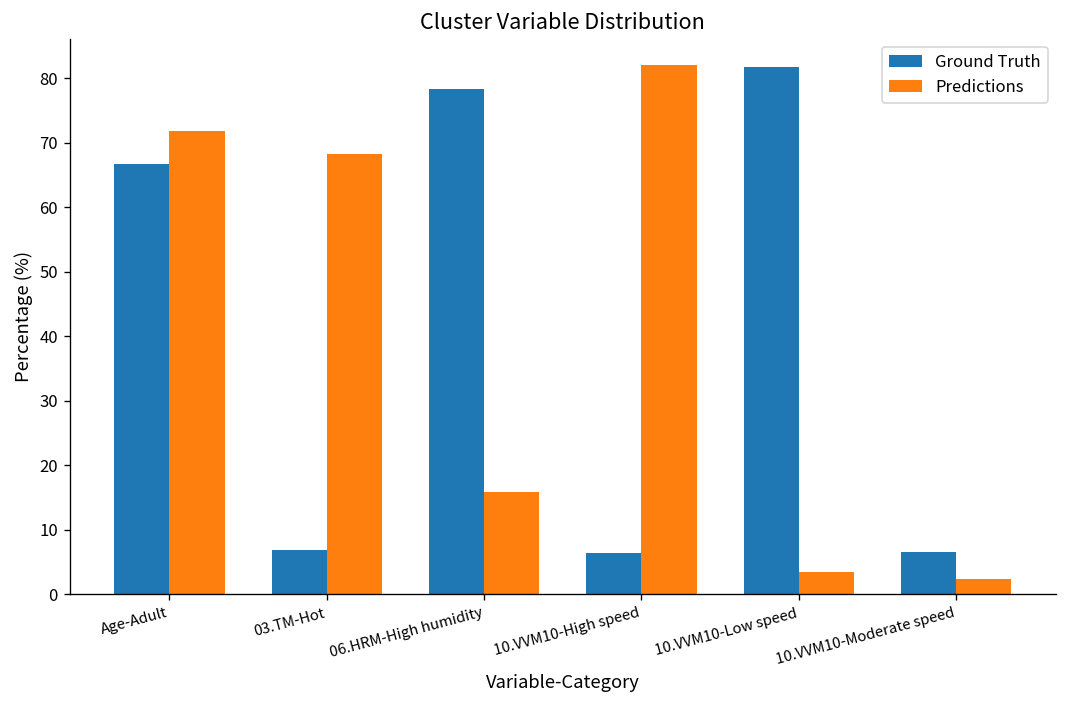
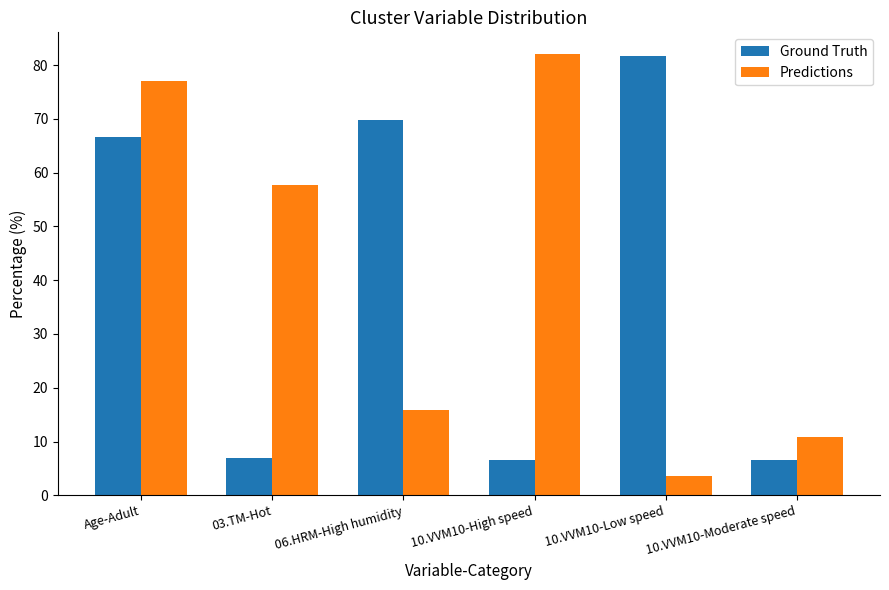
  {
    "Ground Truth": {
      "Age-Adult": 67,
      "03.TM-Hot": 7,
-     "06.HRM-High humidity": 78,
+     "06.HRM-High humidity": 70,
      "10.VVM10-High speed": 6,
      "10.VVM10-Low speed": 82,
      "10.VVM10-Moderate speed": 7
    },
    "Predictions": {
-     "Age-Adult": 72,
-     "03.TM-Hot": 68,
+     "Age-Adult": 77,
+     "03.TM-Hot": 58,
      "06.HRM-High humidity": 16,
      "10.VVM10-High speed": 82,
      "10.VVM10-Low speed": 4,
-     "10.VVM10-Moderate speed": 2
+     "10.VVM10-Moderate speed": 11
    }
  }
